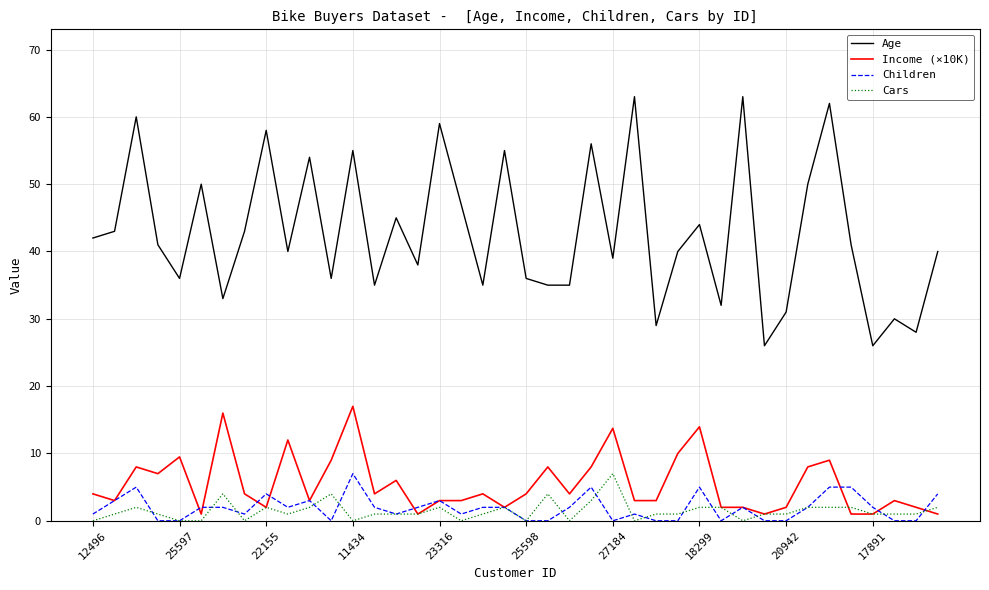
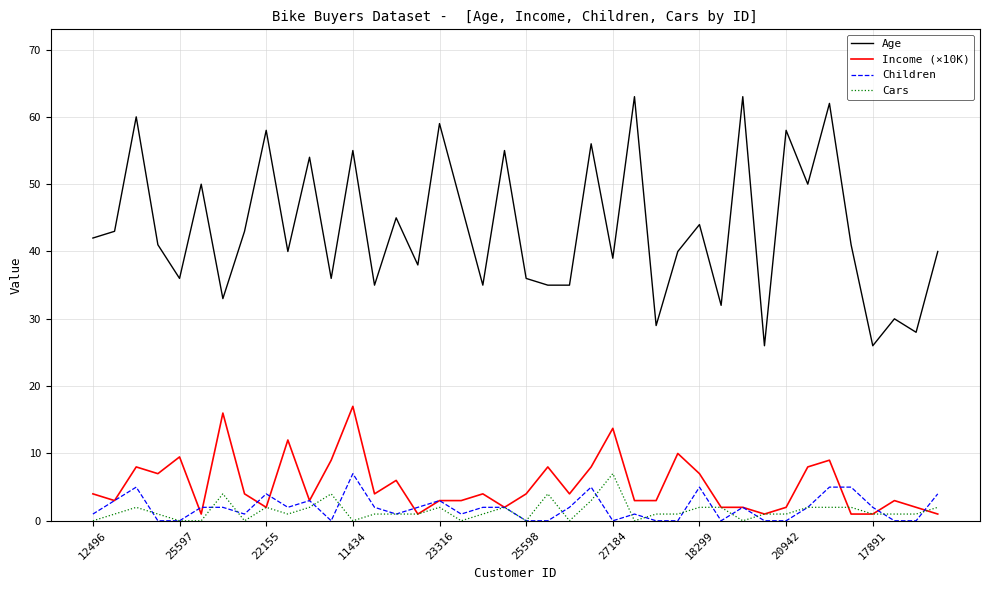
  {
    "Age": {
      "12496": 42,
      "25597": 36,
      "22155": 58,
      "11434": 55,
      "23316": 59,
      "25598": 36,
      "27184": 39,
      "18299": 44,
-     "20942": 31,
+     "20942": 58,
      "17891": 26
    },
    "Income (×10K)": {
      "12496": 4,
      "25597": 9,
      "11434": 17,
      "25598": 4,
      "27184": 14,
-     "18299": 14,
+     "18299": 7,
      "20942": 2
    },
    "Children": {
      "12496": 1,
      "22155": 4,
      "11434": 7,
      "27184": 0,
      "18299": 5,
      "20942": 0,
      "17891": 2
    },
    "Cars": {
      "12496": 0,
      "11434": 0,
      "23316": 2,
      "27184": 7,
      "18299": 2,
      "20942": 1
    }
  }
